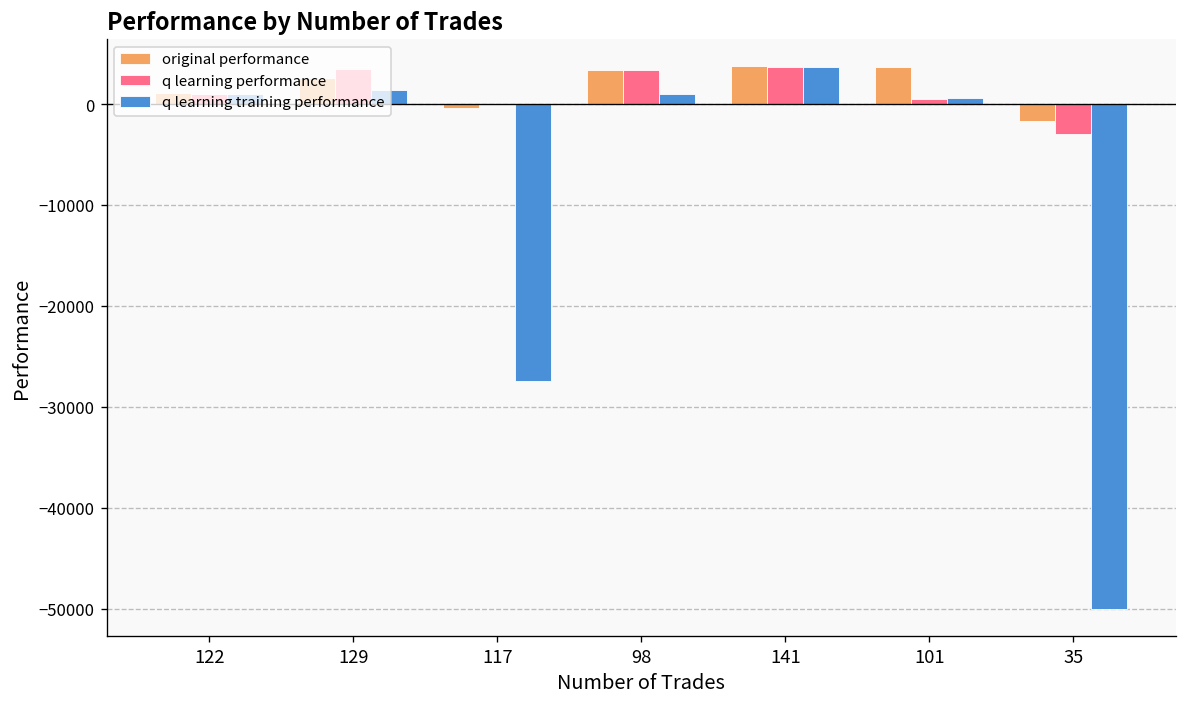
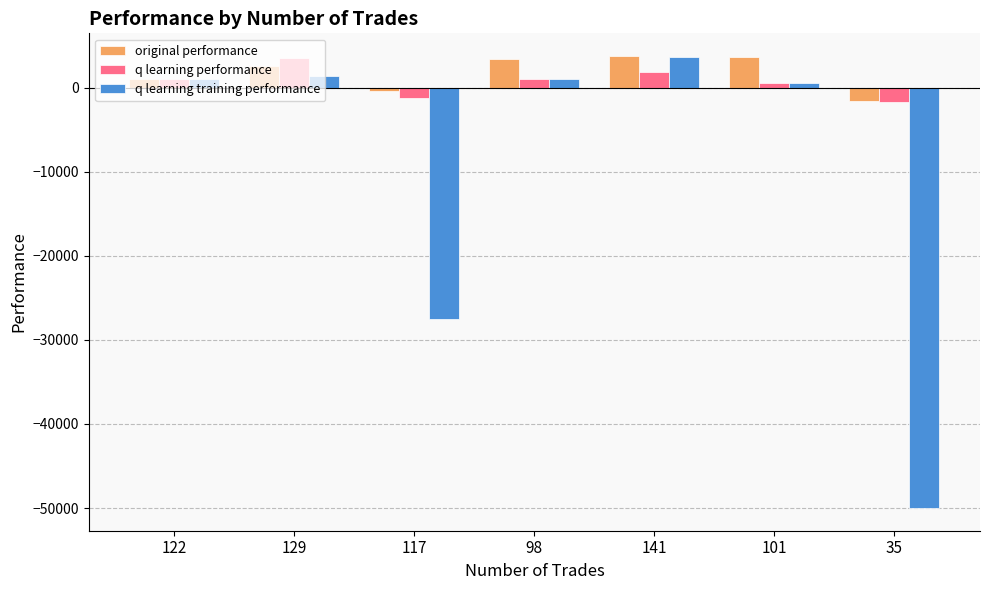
  {
    "original performance": {
      "117": 0,
      "98": 3000,
      "141": 4000,
      "101": 4000,
      "35": -2000
    },
    "q learning performance": {
-     "117": 0,
-     "98": 3000,
-     "141": 4000,
+     "117": -1000,
+     "98": 1000,
+     "141": 2000,
      "101": 1000,
-     "35": -3000
+     "35": -2000
    },
    "q learning training performance": {
      "117": -27000,
      "98": 1000,
      "141": 4000,
      "101": 1000,
      "35": -50000
    }
  }
